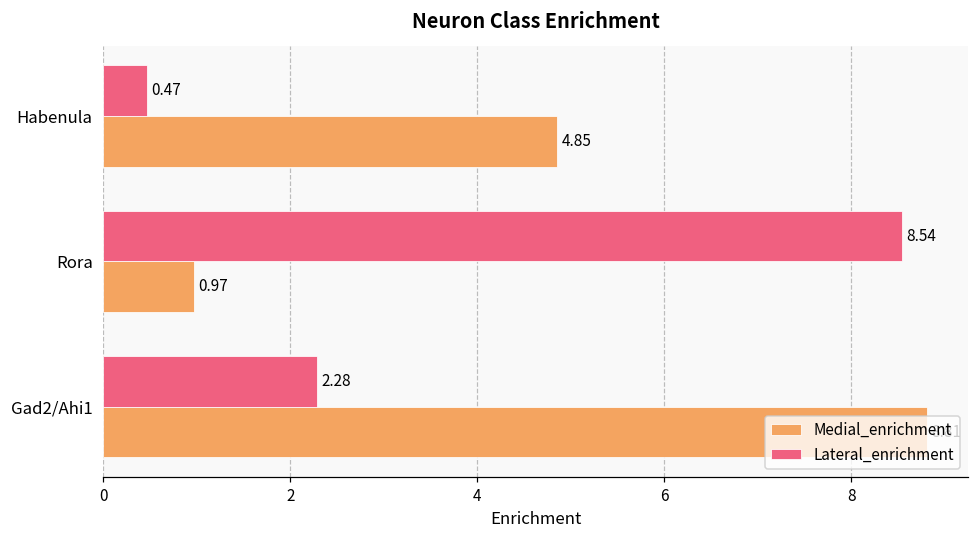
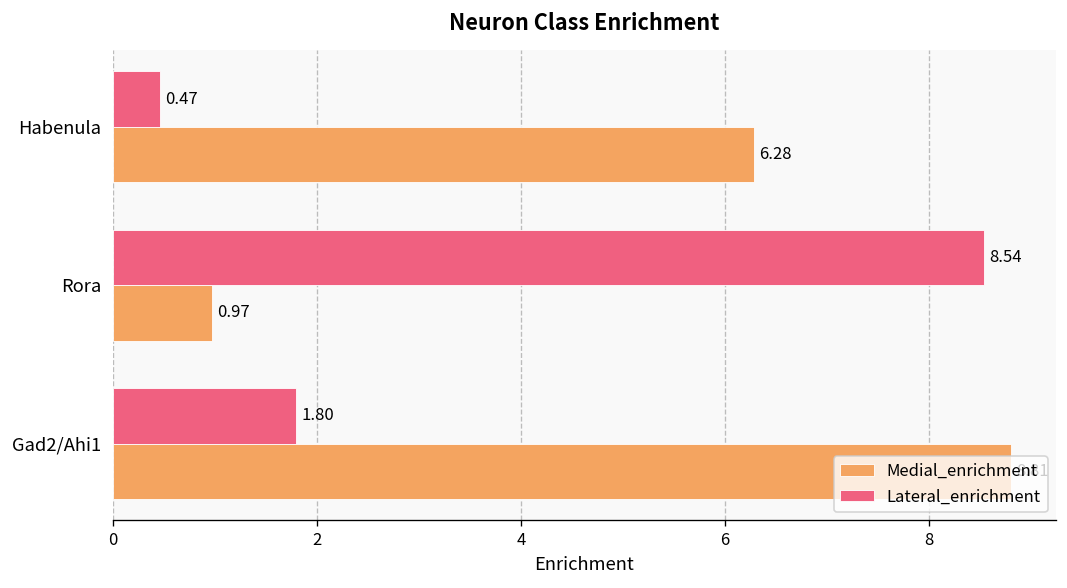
  {
    "Medial_enrichment": {
-     "Habenula": 4.85,
+     "Habenula": 6.28,
      "Rora": 0.97
    },
    "Lateral_enrichment": {
      "Habenula": 0.47,
      "Rora": 8.54,
-     "Gad2/Ahi1": 2.28
+     "Gad2/Ahi1": 1.80
    }
  }
